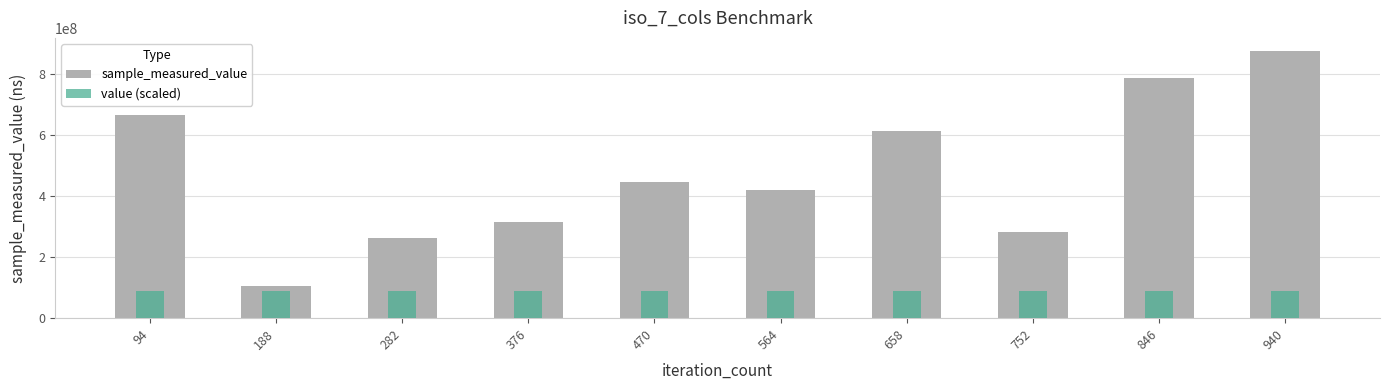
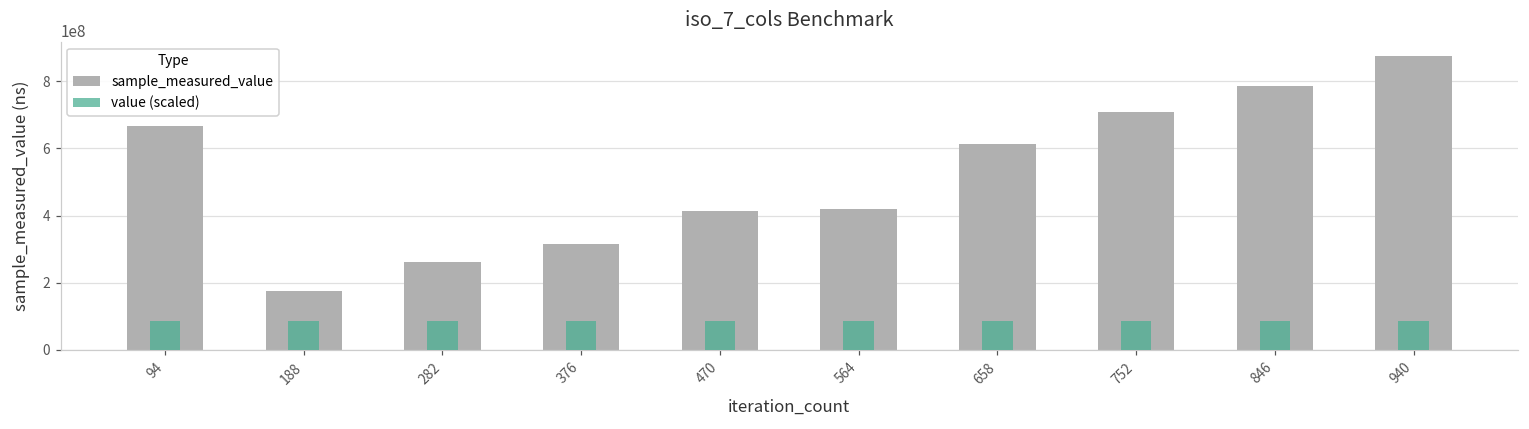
  {
    "sample_measured_value": {
      "94": 670000000,
-     "188": 100000000,
+     "188": 180000000,
      "282": 260000000,
      "376": 310000000,
-     "470": 450000000,
+     "470": 410000000,
      "564": 420000000,
      "658": 610000000,
-     "752": 280000000,
+     "752": 710000000,
      "846": 790000000,
      "940": 870000000
    }
  }
